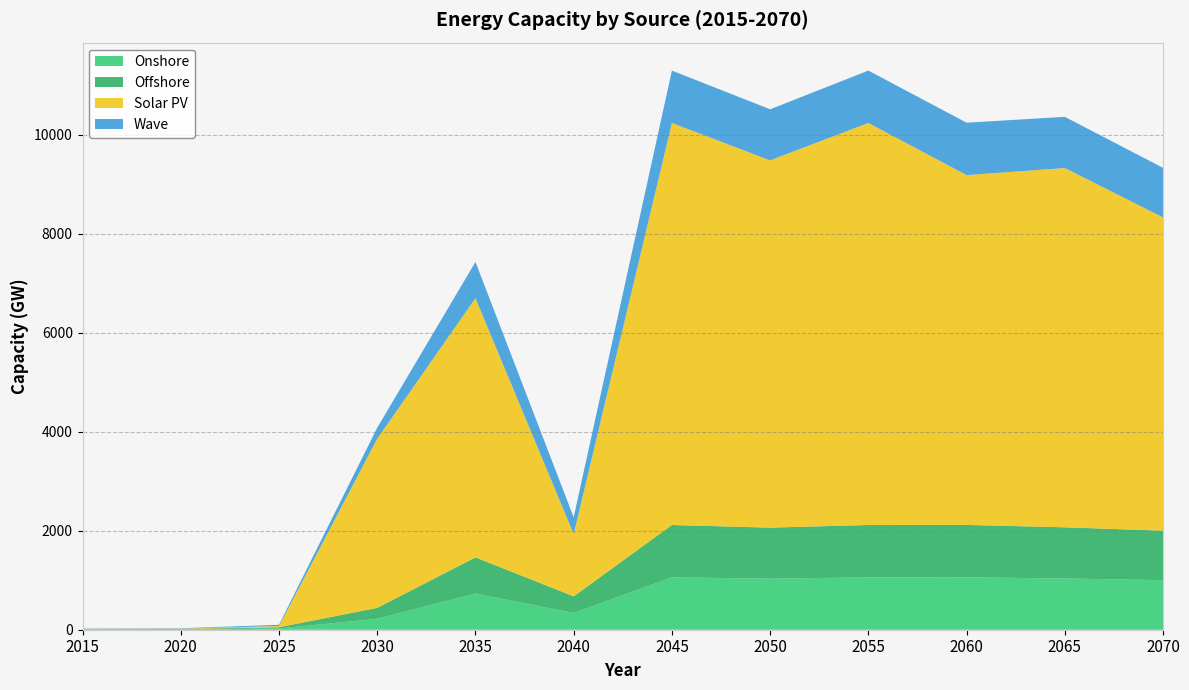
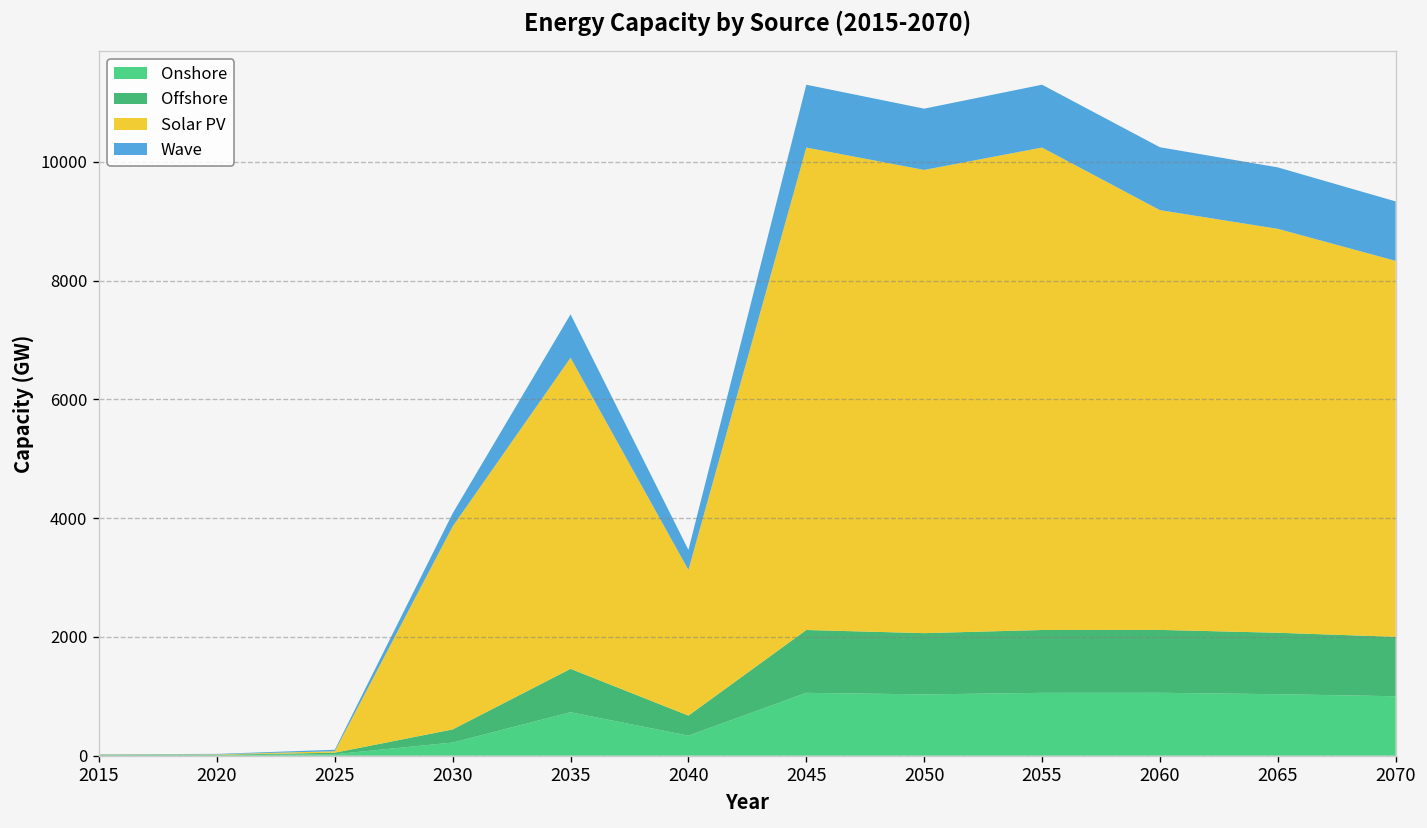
  {
    "Solar PV": {
      "2030": 3400,
      "2035": 5200,
-     "2040": 1300,
+     "2040": 2500,
      "2045": 8100,
-     "2050": 7400,
+     "2050": 7800,
      "2055": 8100,
      "2060": 7100,
-     "2065": 7300,
+     "2065": 6800,
      "2070": 6300
    },
    "Wave": {
      "2030": 200,
      "2035": 700,
      "2040": 300,
      "2045": 1100,
      "2050": 1000,
      "2055": 1100,
      "2060": 1100,
      "2065": 1000,
      "2070": 1000
    }
  }
